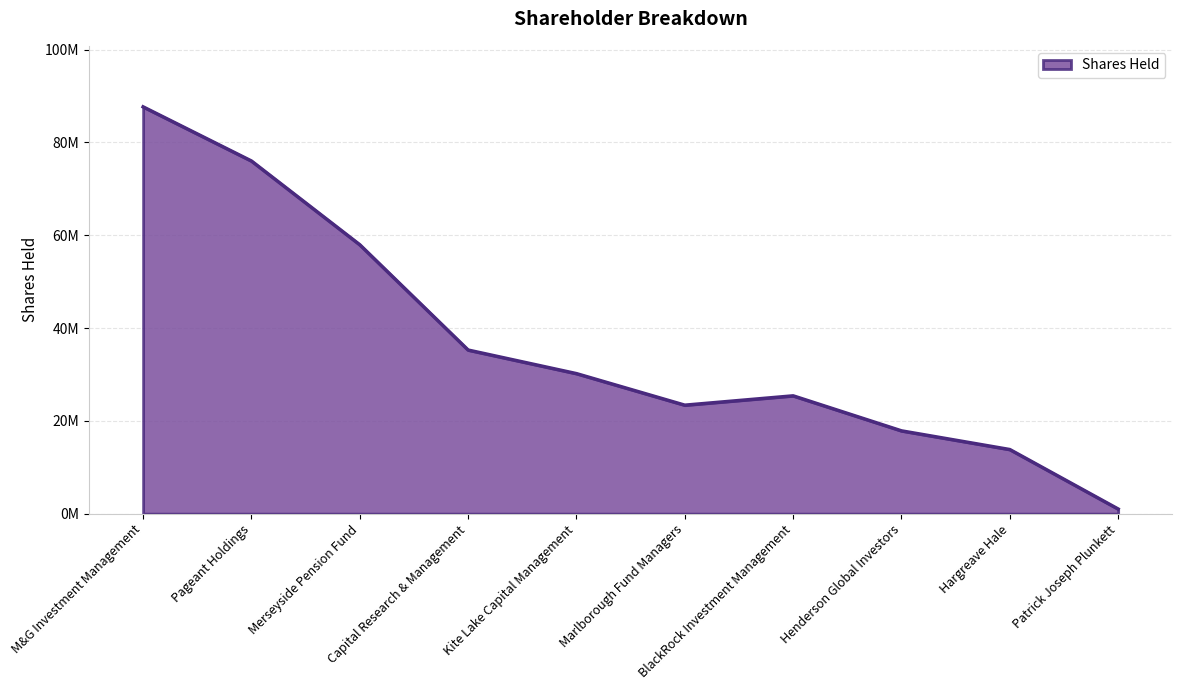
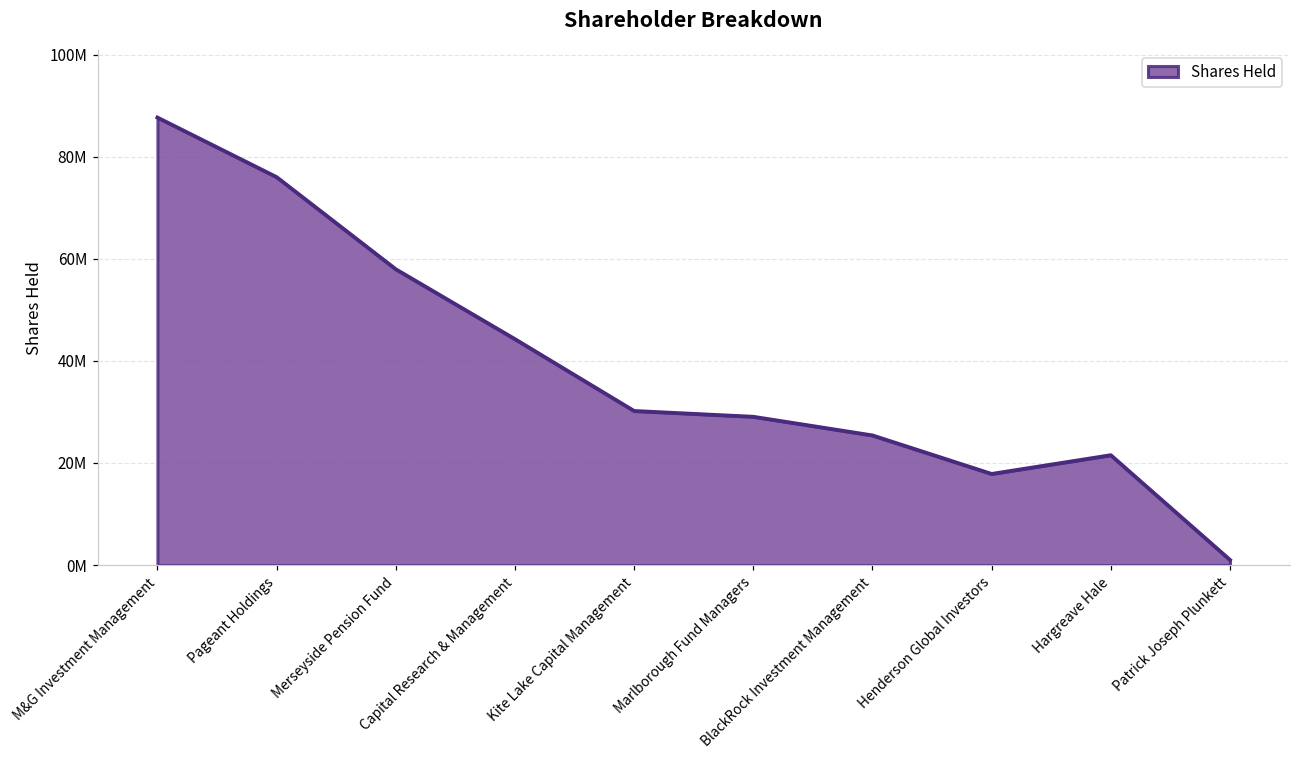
  {
    "M&G Investment Management": 88000000,
    "Pageant Holdings": 76000000,
    "Merseyside Pension Fund": 58000000,
-   "Capital Research & Management": 35000000,
+   "Capital Research & Management": 44000000,
    "Kite Lake Capital Management": 30000000,
-   "Marlborough Fund Managers": 23000000,
+   "Marlborough Fund Managers": 29000000,
    "BlackRock Investment Management": 25000000,
    "Henderson Global Investors": 18000000,
-   "Hargreave Hale": 14000000,
+   "Hargreave Hale": 22000000,
    "Patrick Joseph Plunkett": 1000000
  }
